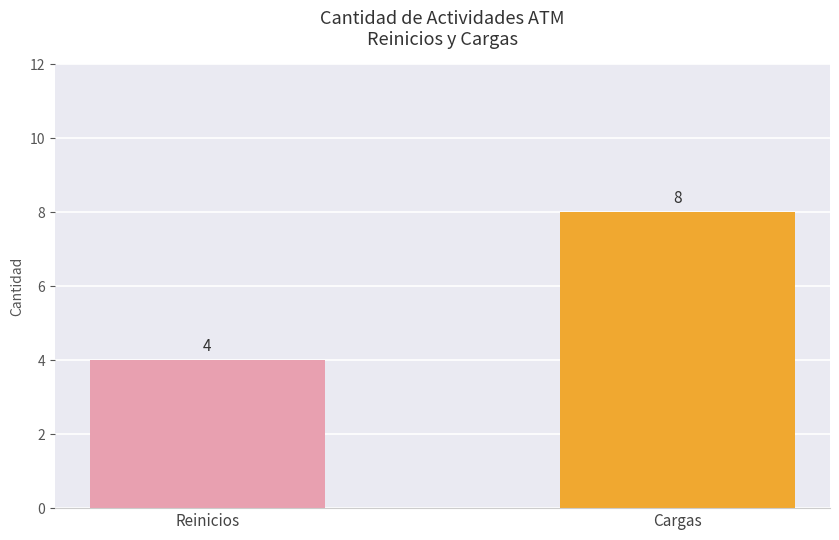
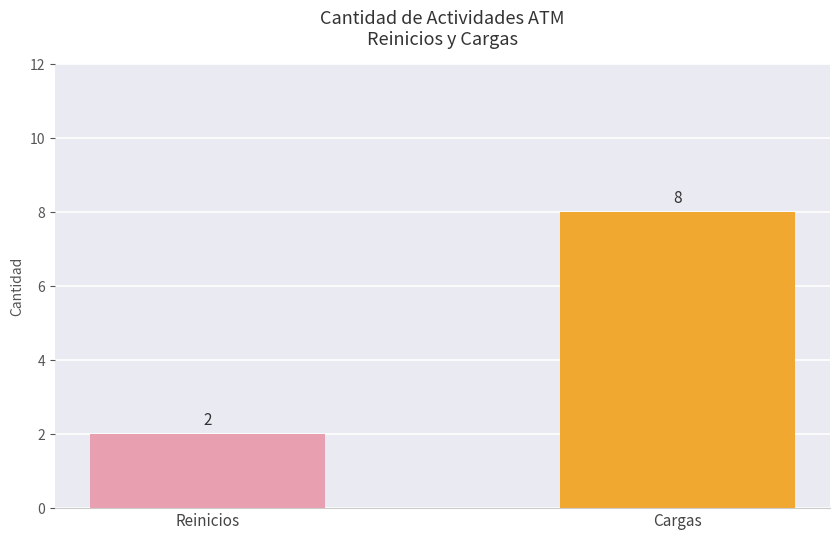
  {
-   "Reinicios": 4,
+   "Reinicios": 2,
    "Cargas": 8
  }
